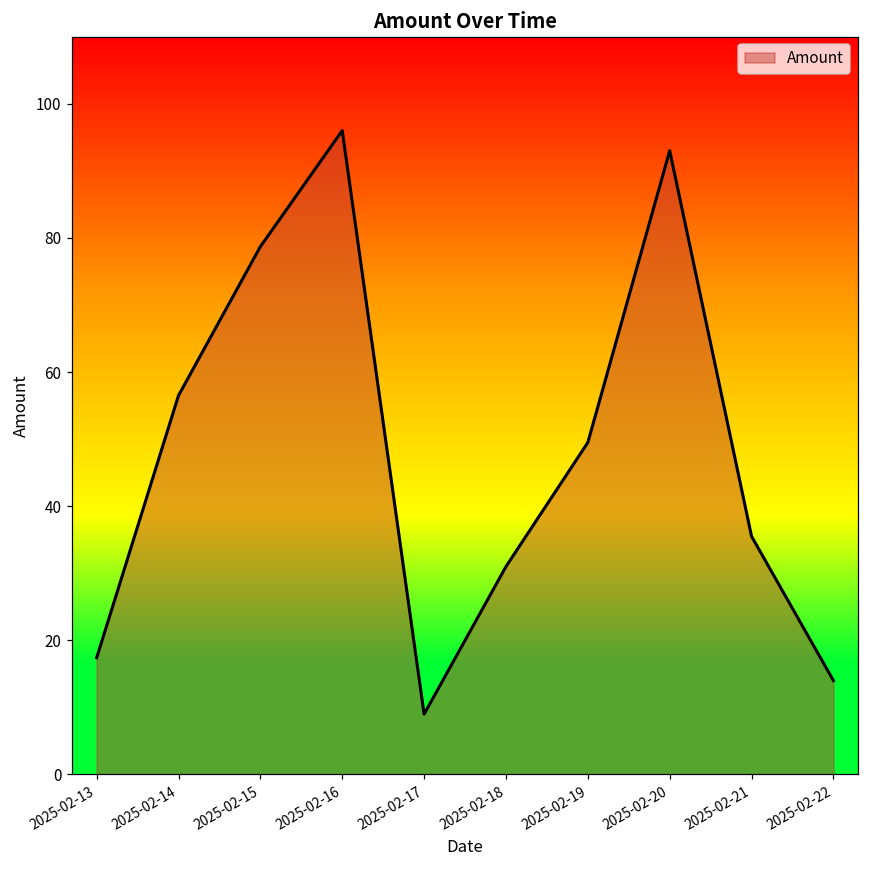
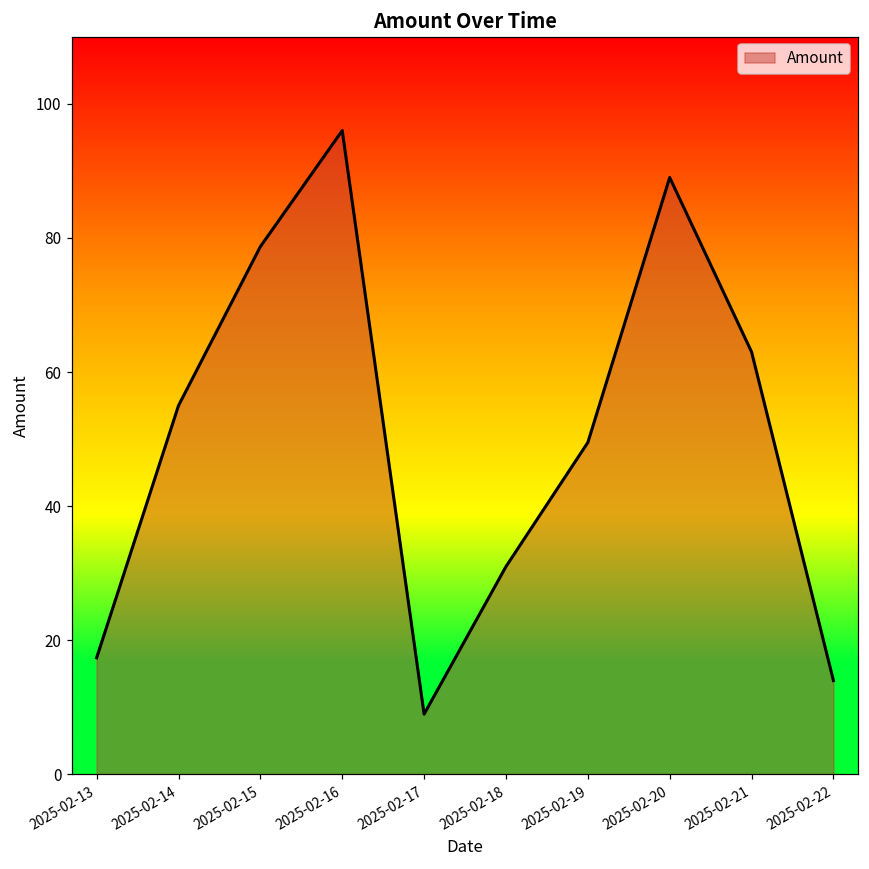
  {
    "2025-02-13": 17,
-   "2025-02-14": 57,
+   "2025-02-14": 55,
    "2025-02-15": 79,
    "2025-02-16": 96,
    "2025-02-17": 9,
    "2025-02-18": 31,
    "2025-02-19": 50,
-   "2025-02-20": 93,
-   "2025-02-21": 36,
+   "2025-02-20": 89,
+   "2025-02-21": 63,
    "2025-02-22": 14
  }
